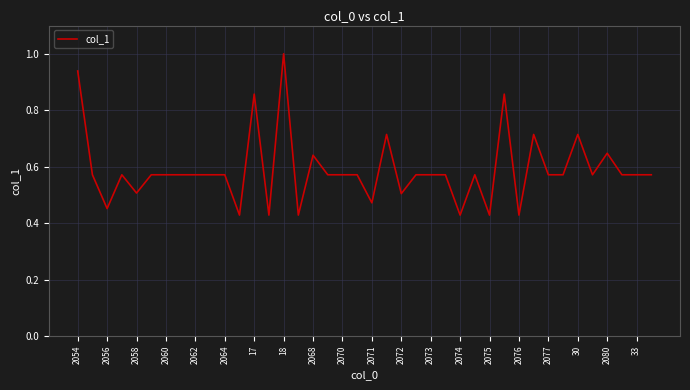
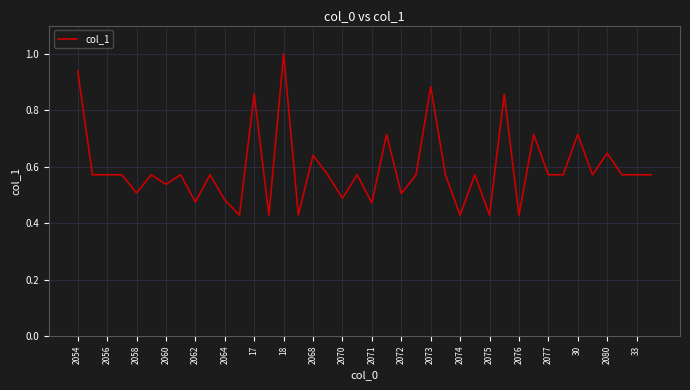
  {
    "2054": 0.94,
-   "2056": 0.45,
+   "2056": 0.57,
    "2058": 0.51,
-   "2060": 0.57,
-   "2062": 0.57,
-   "2064": 0.57,
+   "2060": 0.54,
+   "2062": 0.47,
+   "2064": 0.48,
    "18": 1.00,
    "2068": 0.64,
-   "2070": 0.57,
+   "2070": 0.49,
    "2071": 0.47,
    "2072": 0.50,
-   "2073": 0.57,
+   "2073": 0.88,
    "2074": 0.43,
    "2075": 0.43,
    "2076": 0.43,
    "2077": 0.57,
    "30": 0.71,
    "2080": 0.65
  }
